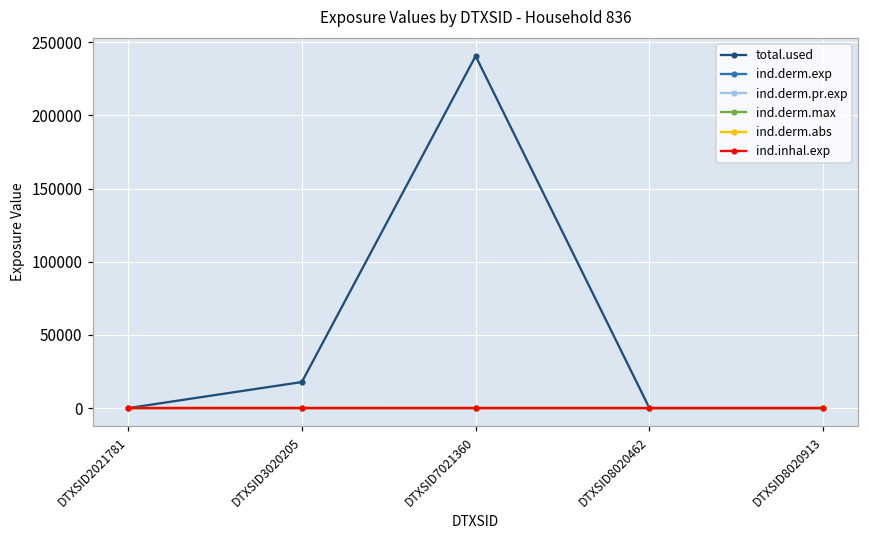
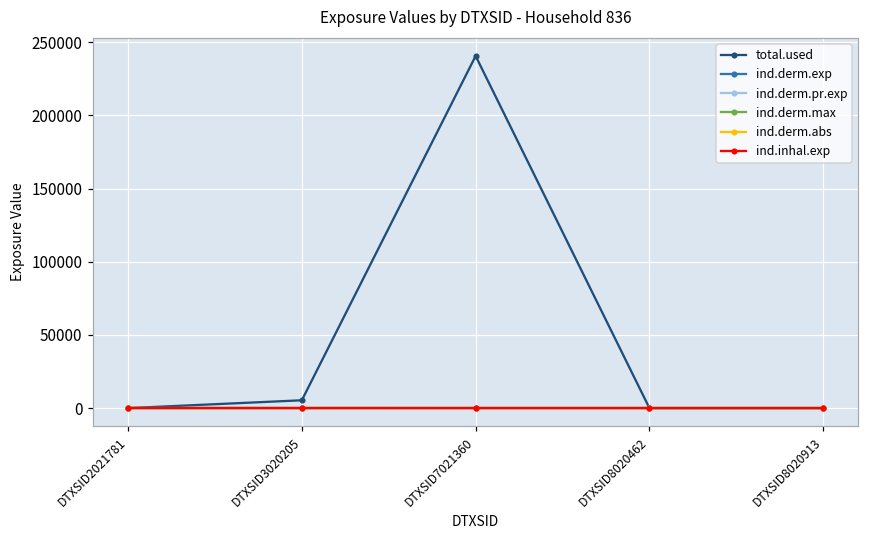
  {
    "total.used": {
-     "DTXSID3020205": 18000,
+     "DTXSID3020205": 5000,
      "DTXSID7021360": 241000
    },
    "ind.inhal.exp": {
      "DTXSID3020205": 0,
      "DTXSID7021360": 0
    }
  }
